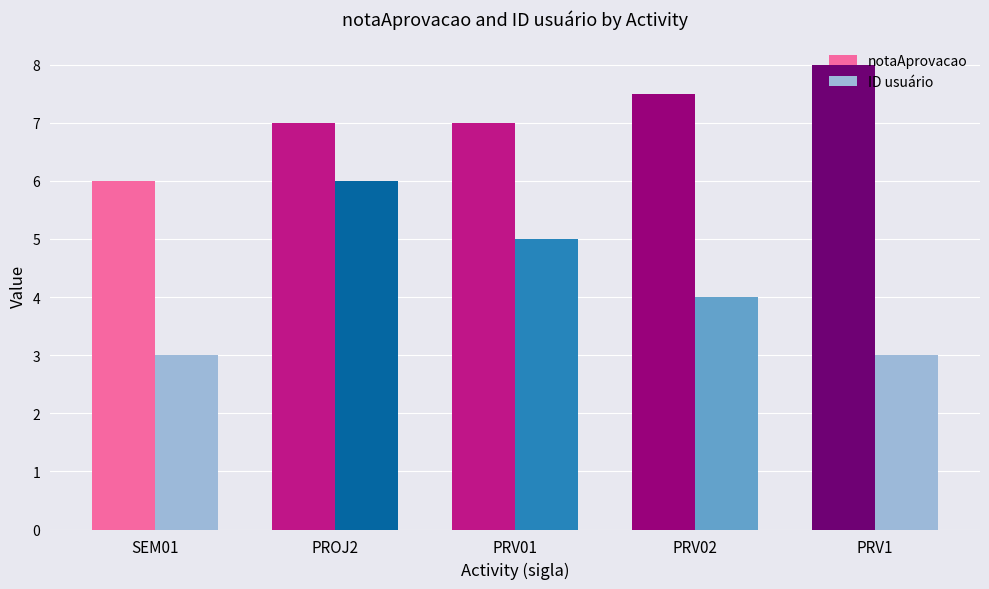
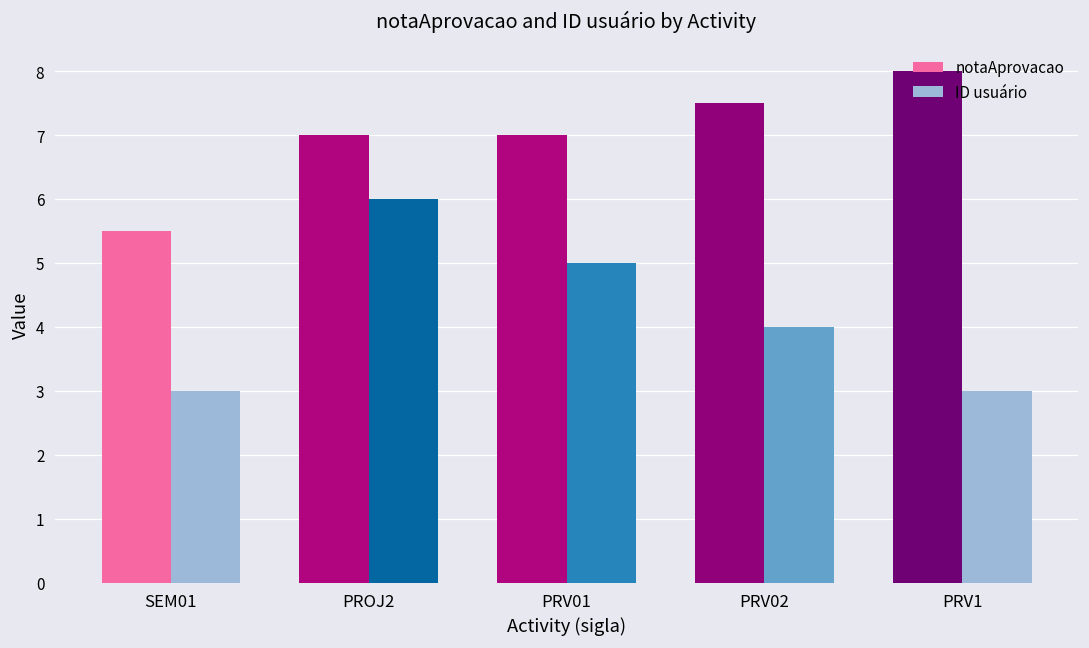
  {
    "notaAprovacao": {
-     "SEM01": 6.0,
+     "SEM01": 5.5,
      "PROJ2": 7.0,
      "PRV01": 7.0,
      "PRV02": 7.5,
      "PRV1": 8.0
    },
    "ID usuário": {
      "SEM01": 3.0,
      "PROJ2": 6.0,
      "PRV01": 5.0,
      "PRV02": 4.0,
      "PRV1": 3.0
    }
  }
